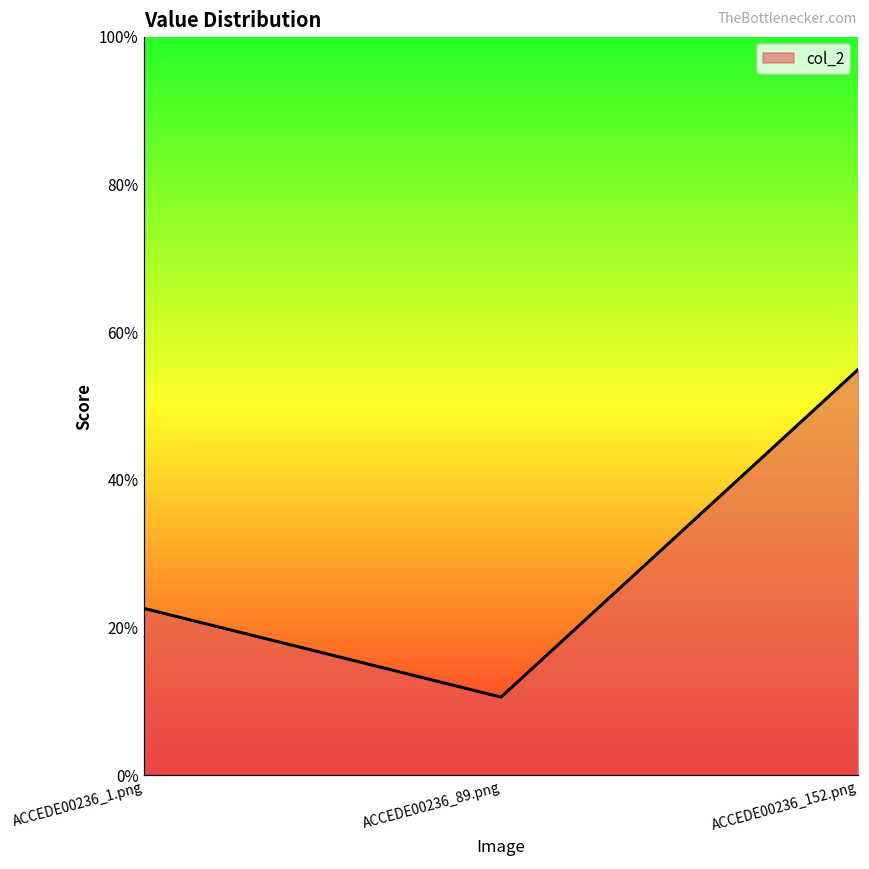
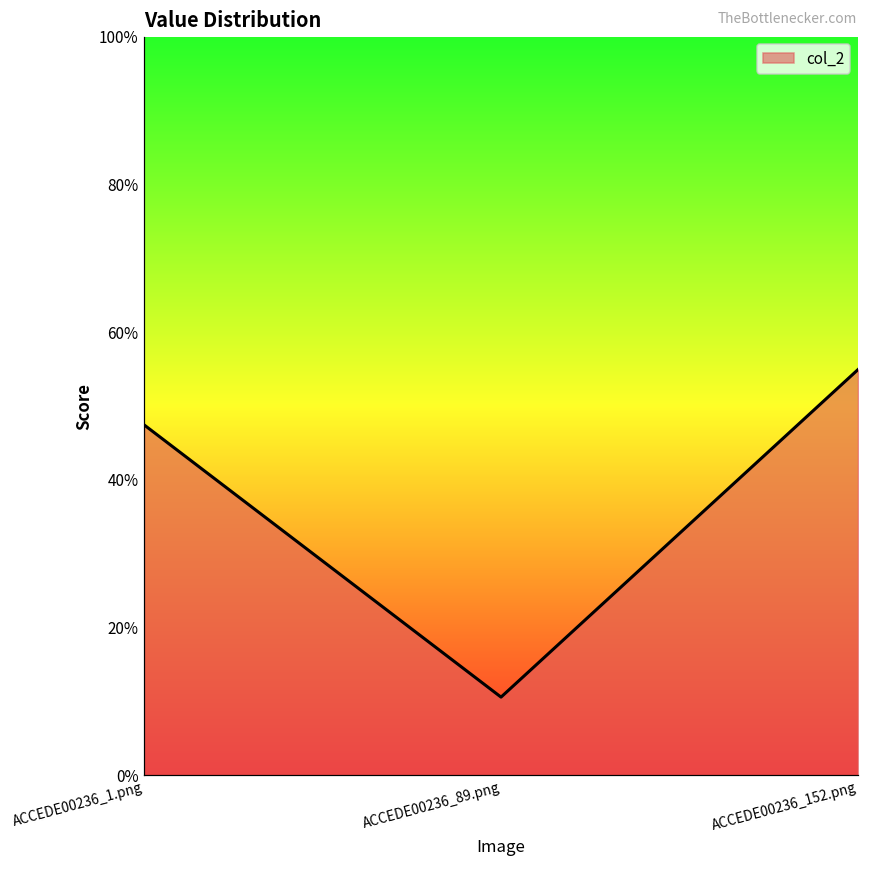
  {
-   "ACCEDE00236_1.png": "23%",
+   "ACCEDE00236_1.png": "47%",
    "ACCEDE00236_89.png": "11%",
    "ACCEDE00236_152.png": "55%"
  }
